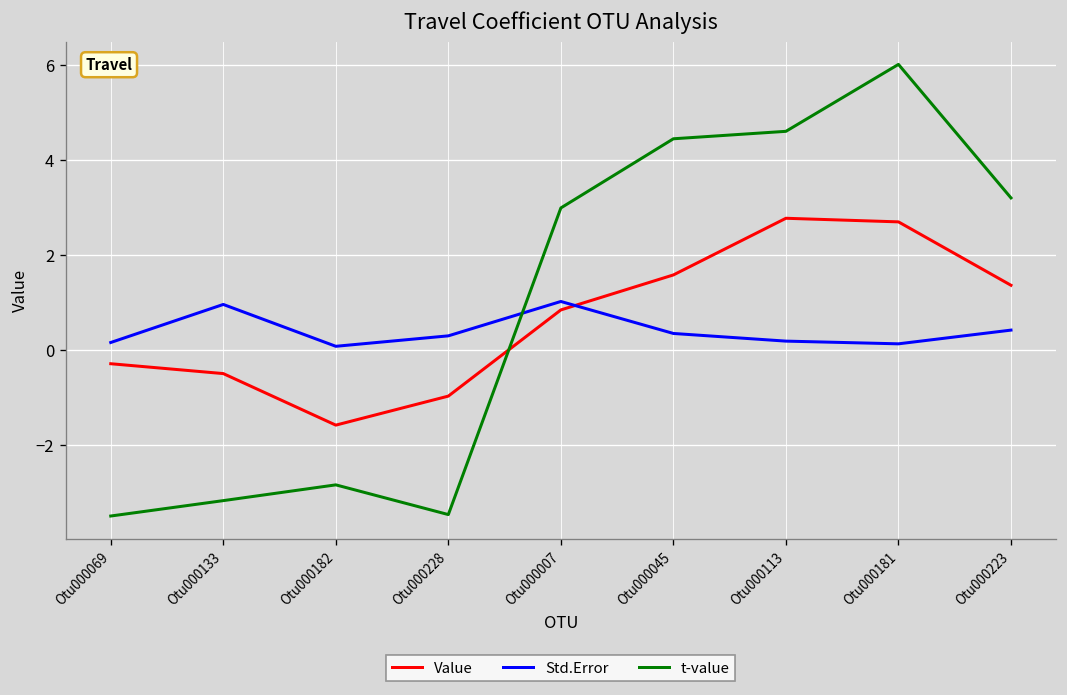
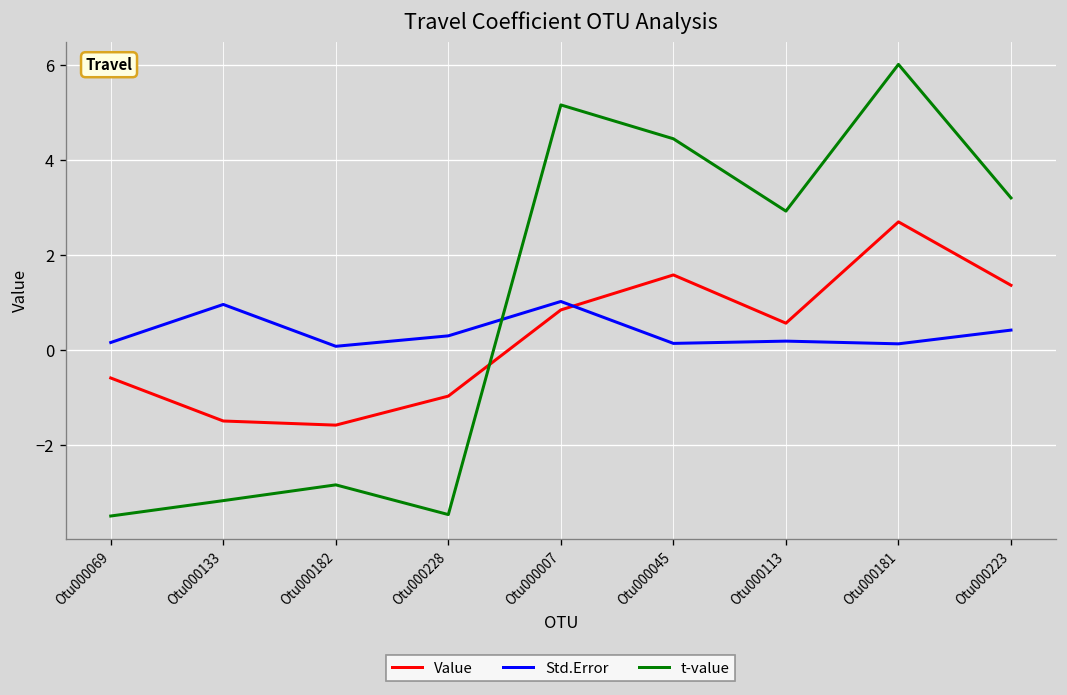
  {
    "Value": {
-     "Otu000069": -0.3,
-     "Otu000133": -0.5,
+     "Otu000069": -0.6,
+     "Otu000133": -1.5,
      "Otu000182": -1.6,
      "Otu000228": -1.0,
      "Otu000007": 0.9,
      "Otu000045": 1.6,
-     "Otu000113": 2.8,
+     "Otu000113": 0.6,
      "Otu000181": 2.7,
      "Otu000223": 1.4
    },
    "Std.Error": {
      "Otu000069": 0.2,
      "Otu000133": 1.0,
      "Otu000182": 0.1,
      "Otu000228": 0.3,
      "Otu000007": 1.0,
-     "Otu000045": 0.4,
+     "Otu000045": 0.1,
      "Otu000113": 0.2,
      "Otu000181": 0.1,
      "Otu000223": 0.4
    },
    "t-value": {
      "Otu000069": -3.5,
      "Otu000133": -3.2,
      "Otu000182": -2.8,
      "Otu000228": -3.5,
-     "Otu000007": 3.0,
+     "Otu000007": 5.2,
      "Otu000045": 4.5,
-     "Otu000113": 4.6,
+     "Otu000113": 2.9,
      "Otu000181": 6.0,
      "Otu000223": 3.2
    }
  }
